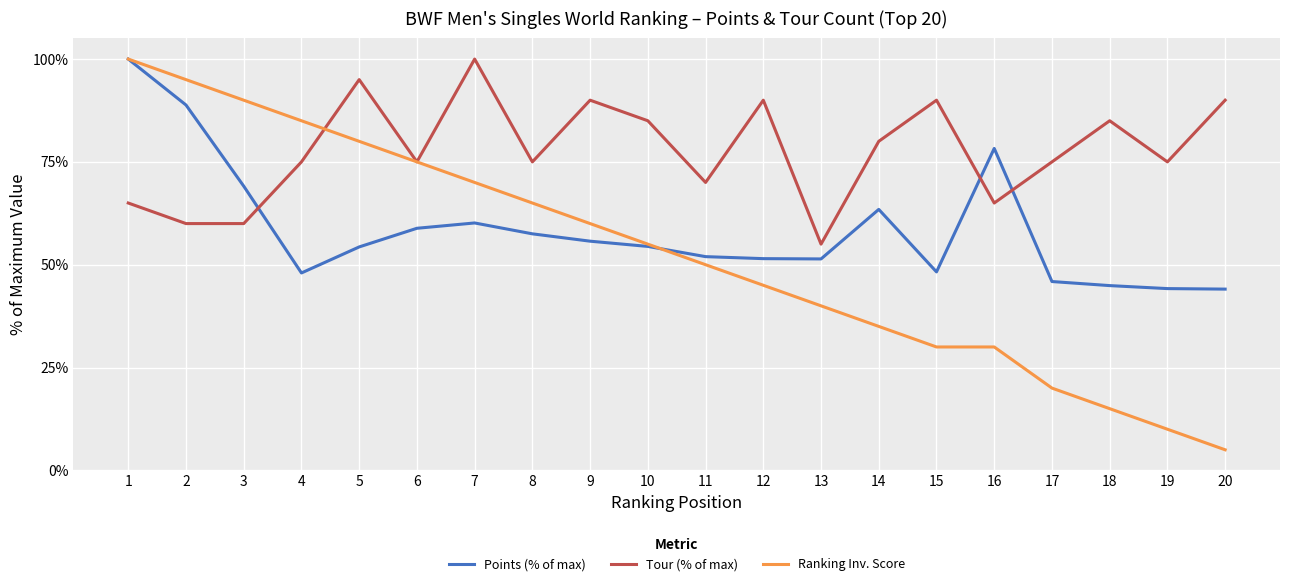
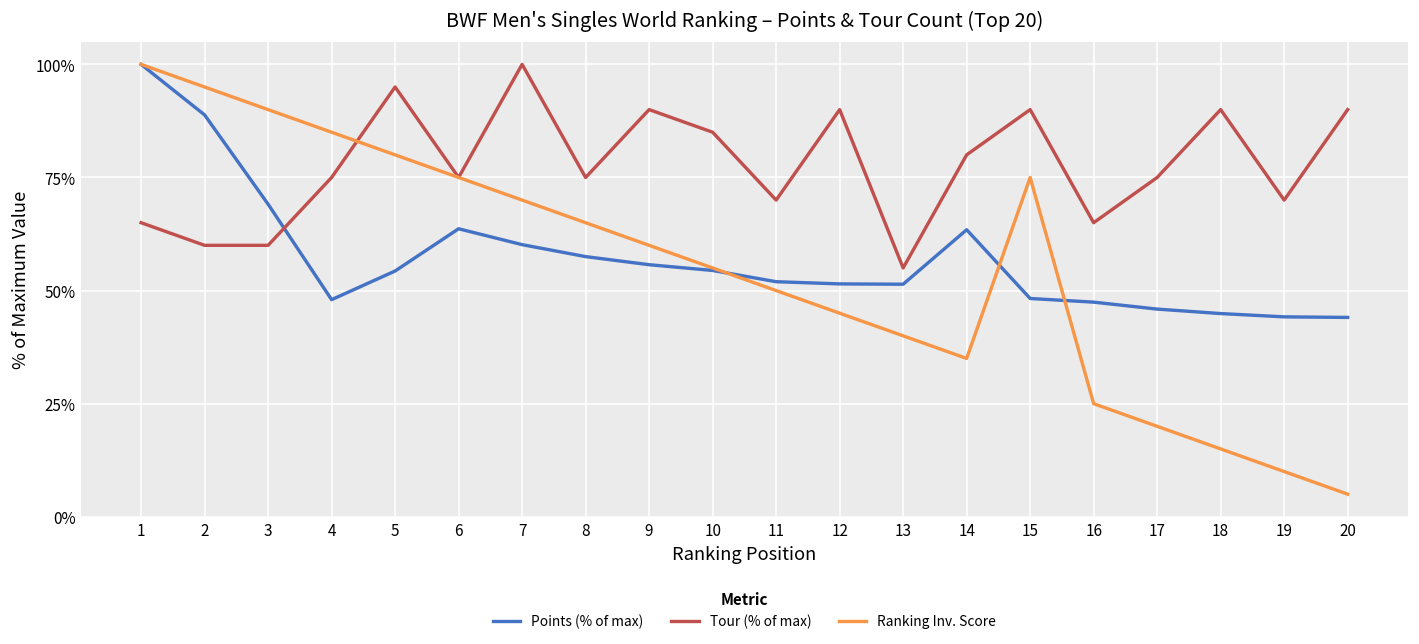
  {
    "Points (% of max)": {
      "2": "89%",
      "3": "69%",
      "4": "48%",
      "5": "54%",
-     "6": "59%",
+     "6": "64%",
      "7": "60%",
      "8": "58%",
      "9": "56%",
      "11": "52%",
      "12": "51%",
      "13": "51%",
      "14": "63%",
      "15": "48%",
-     "16": "78%",
+     "16": "47%",
      "17": "46%",
      "18": "45%",
      "19": "44%",
      "20": "44%"
    },
    "Tour (% of max)": {
      "1": "65%",
      "2": "60%",
      "3": "60%",
      "4": "75%",
      "5": "95%",
      "7": "100%",
      "8": "75%",
      "9": "90%",
      "10": "85%",
      "11": "70%",
      "12": "90%",
      "13": "55%",
      "14": "80%",
      "15": "90%",
      "16": "65%",
      "17": "75%",
-     "18": "85%",
-     "19": "75%",
+     "18": "90%",
+     "19": "70%",
      "20": "90%"
    },
    "Ranking Inv. Score": {
      "2": "95%",
      "3": "90%",
      "4": "85%",
      "5": "80%",
      "7": "70%",
      "8": "65%",
      "9": "60%",
      "11": "50%",
      "12": "45%",
      "13": "40%",
      "14": "35%",
-     "15": "30%",
-     "16": "30%",
+     "15": "75%",
+     "16": "25%",
      "17": "20%",
      "18": "15%",
      "19": "10%",
      "20": "5%"
    }
  }
